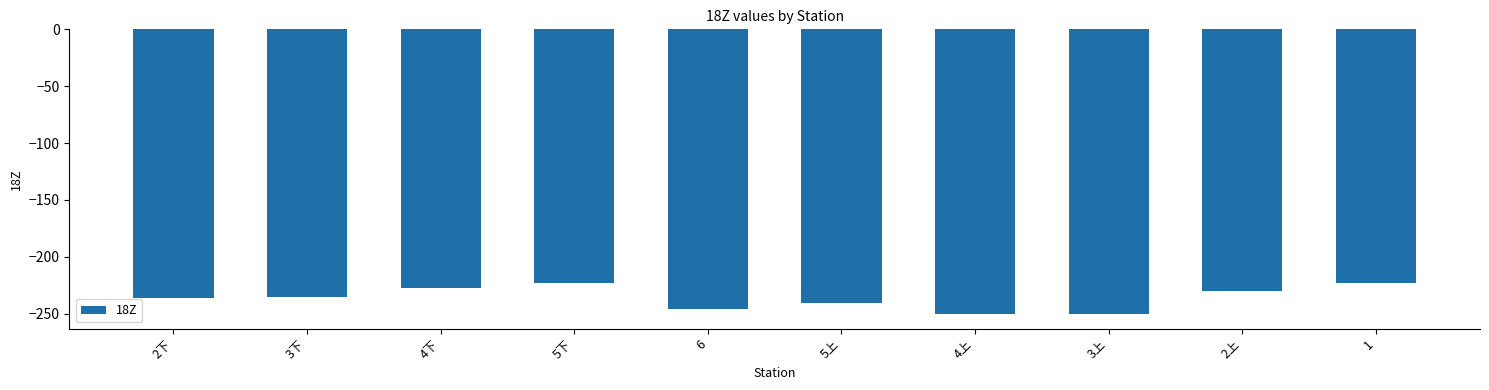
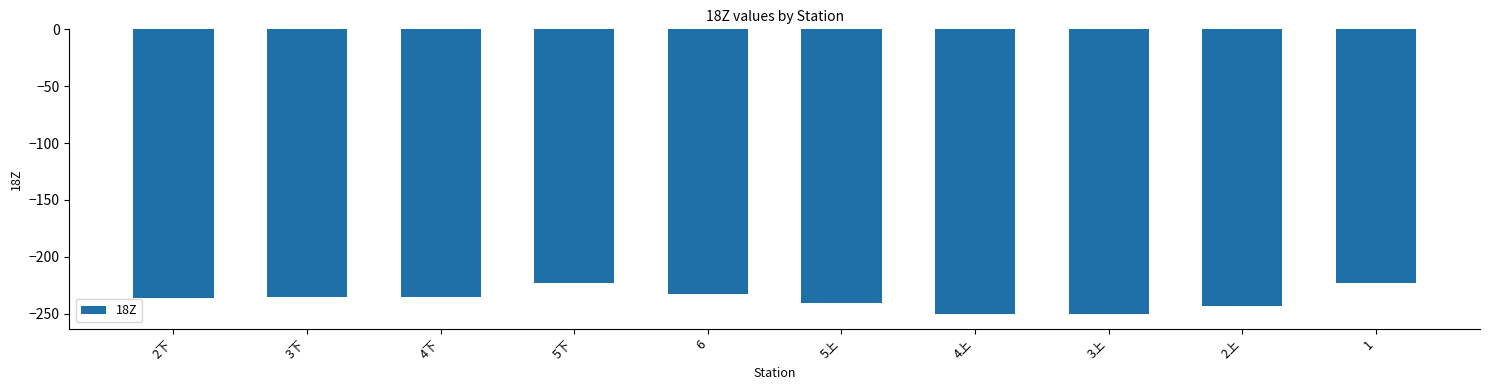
  {
    "2下": -236,
    "3下": -236,
-   "4下": -227,
+   "4下": -236,
    "5下": -223,
-   "6": -246,
+   "6": -233,
    "5上": -241,
    "4上": -251,
    "3上": -251,
-   "2上": -230,
+   "2上": -244,
    "1": -223
  }
